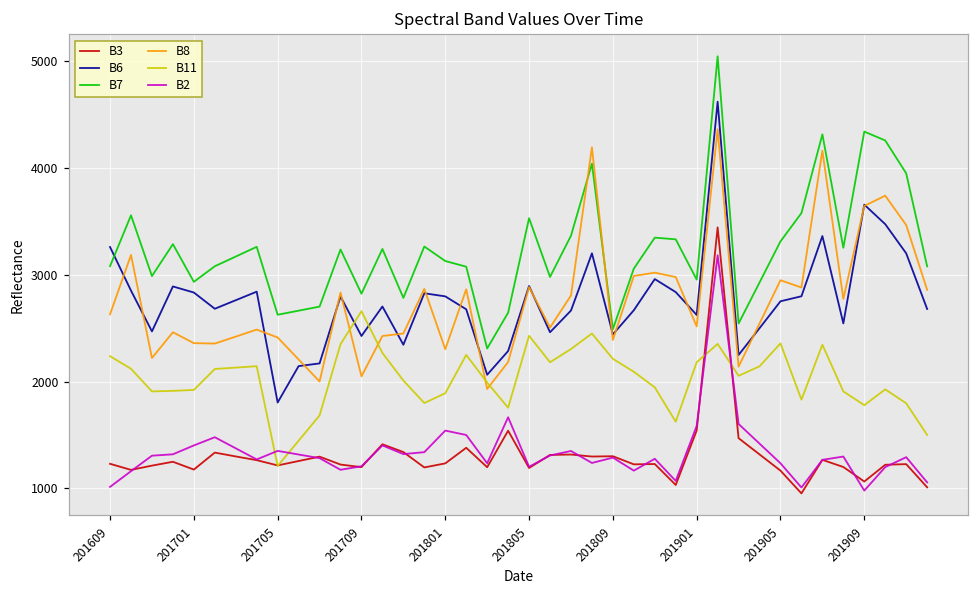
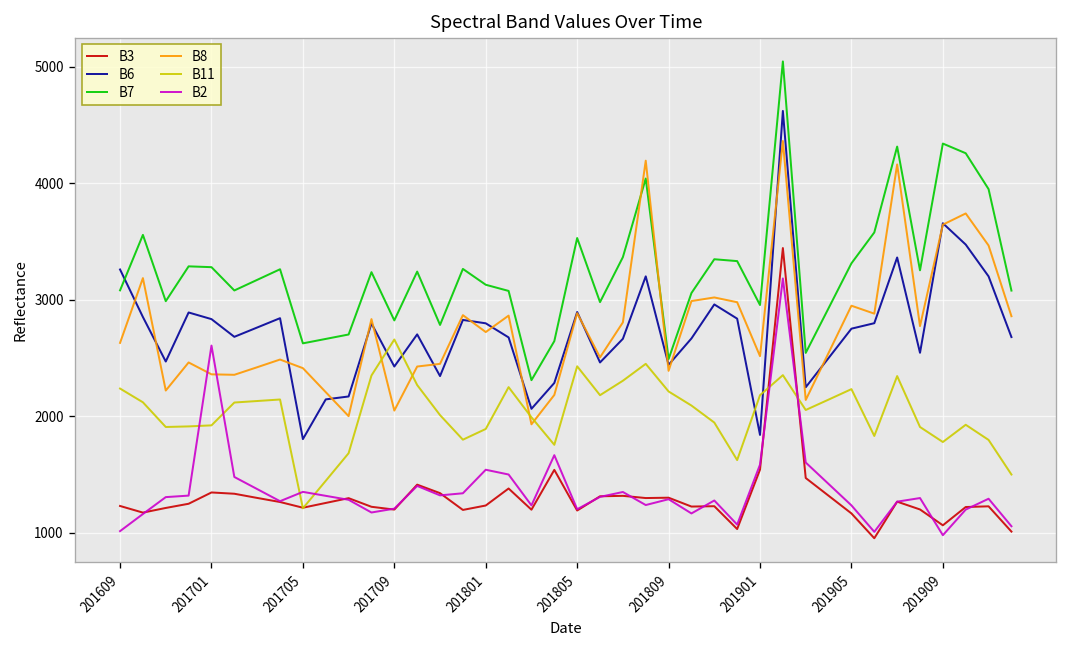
  {
    "B3": {
      "201609": 1200,
-     "201701": 1200,
+     "201701": 1300,
      "201801": 1200,
      "201901": 1500,
      "201905": 1200,
      "201909": 1100
    },
    "B6": {
      "201609": 3300,
      "201701": 2800,
      "201705": 1800,
      "201709": 2400,
      "201801": 2800,
      "201809": 2400,
-     "201901": 2600,
+     "201901": 1800,
      "201905": 2800
    },
    "B7": {
      "201609": 3100,
-     "201701": 2900,
+     "201701": 3300,
      "201705": 2600,
      "201709": 2800,
      "201801": 3100,
      "201805": 3500,
      "201809": 2500,
      "201901": 3000,
      "201905": 3300,
      "201909": 4300
    },
    "B8": {
      "201609": 2600,
      "201701": 2400,
      "201705": 2400,
      "201709": 2000,
-     "201801": 2300,
+     "201801": 2700,
      "201809": 2400,
      "201901": 2500,
      "201905": 2900
    },
    "B11": {
      "201609": 2200,
      "201701": 1900,
      "201709": 2700,
      "201801": 1900,
      "201805": 2400,
      "201809": 2200,
      "201901": 2200,
-     "201905": 2400,
+     "201905": 2200,
      "201909": 1800
    },
    "B2": {
      "201609": 1000,
-     "201701": 1400,
+     "201701": 2600,
      "201705": 1400,
      "201801": 1500,
      "201901": 1600,
      "201905": 1200,
      "201909": 1000
    }
  }
